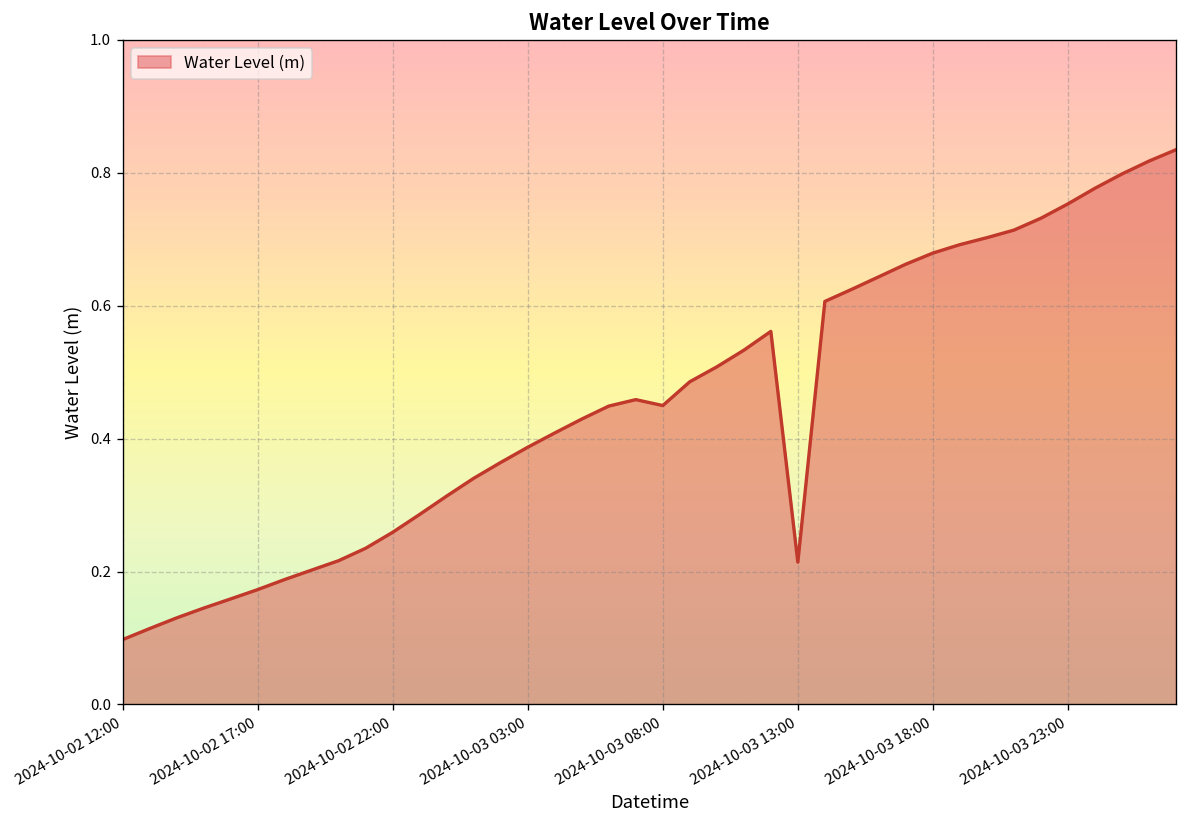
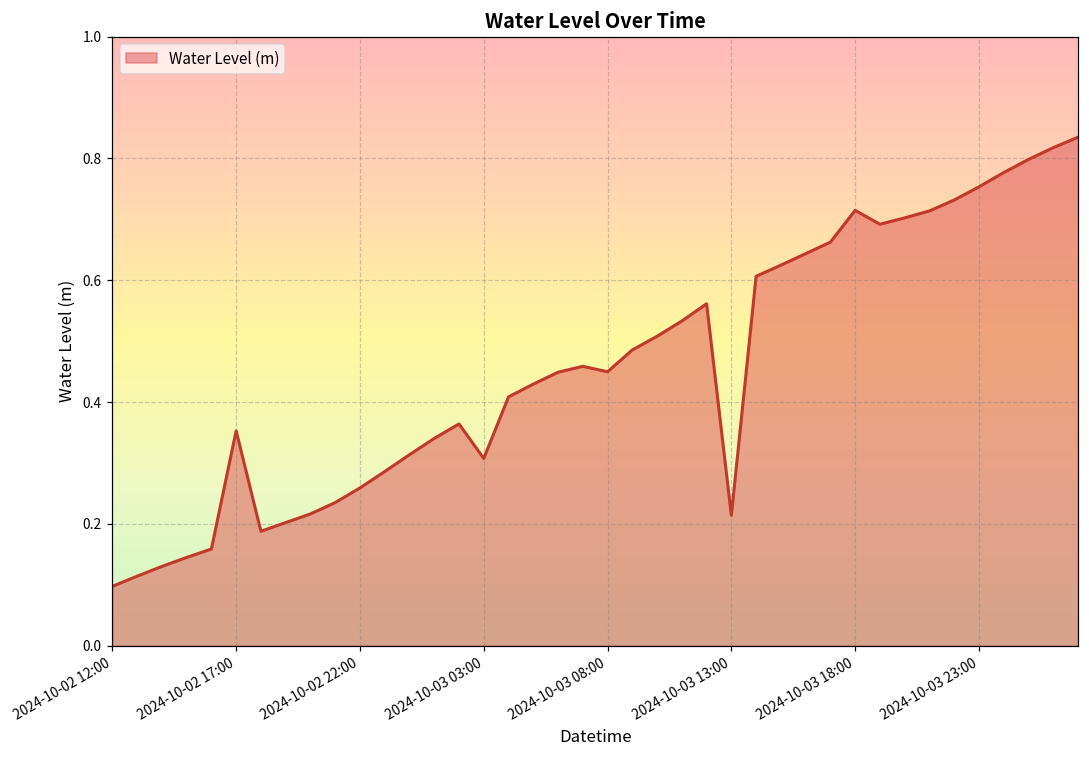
  {
    "2024-10-02 12:00": 0.10,
-   "2024-10-02 17:00": 0.17,
+   "2024-10-02 17:00": 0.35,
    "2024-10-02 22:00": 0.26,
-   "2024-10-03 03:00": 0.39,
+   "2024-10-03 03:00": 0.31,
    "2024-10-03 08:00": 0.45,
    "2024-10-03 13:00": 0.21,
-   "2024-10-03 18:00": 0.68,
+   "2024-10-03 18:00": 0.71,
    "2024-10-03 23:00": 0.75
  }
